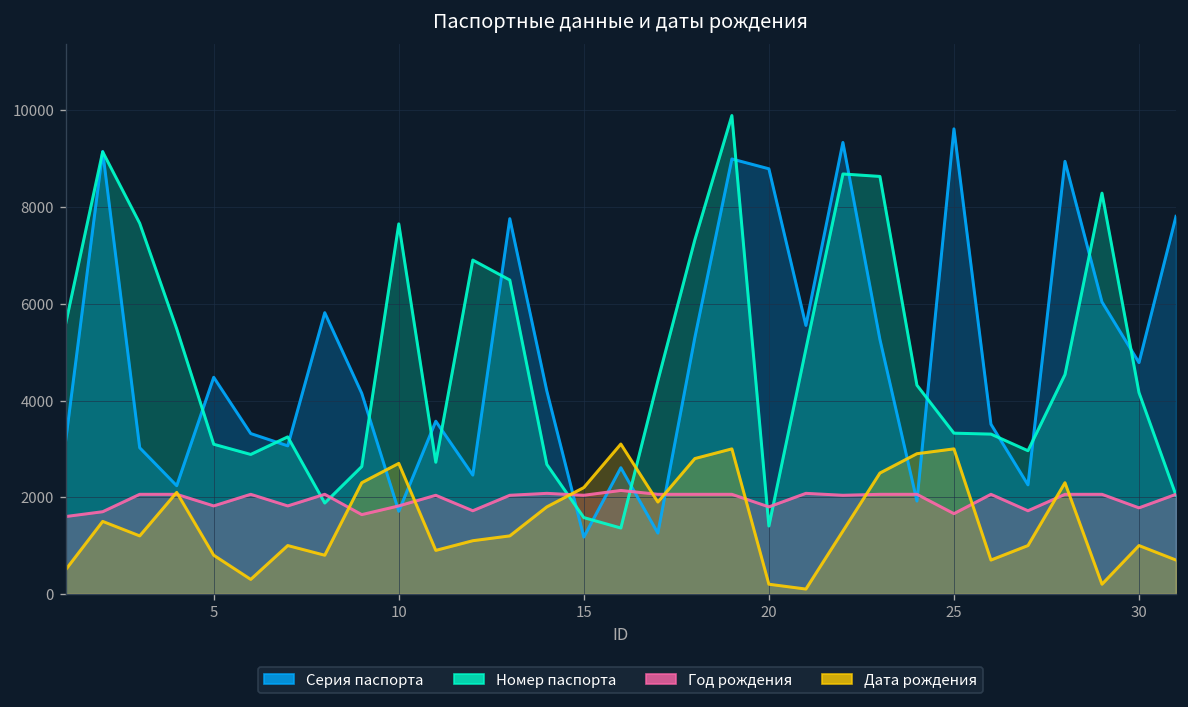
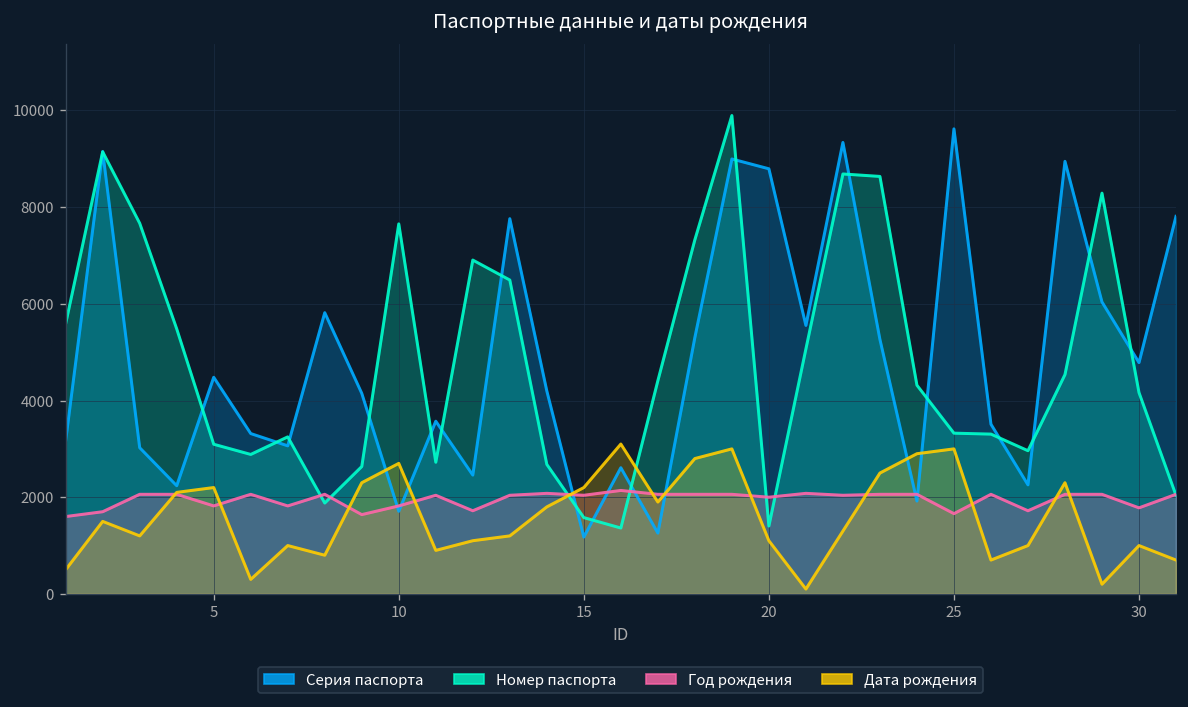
  {
    "Год рождения": {
      "5": 1800,
      "10": 1800,
      "15": 2000,
-     "20": 1800,
+     "20": 2000,
      "25": 1700,
      "30": 1800
    },
    "Дата рождения": {
-     "5": 800,
+     "5": 2200,
      "10": 2700,
      "15": 2200,
-     "20": 200,
+     "20": 1100,
      "25": 3000,
      "30": 1000
    }
  }
